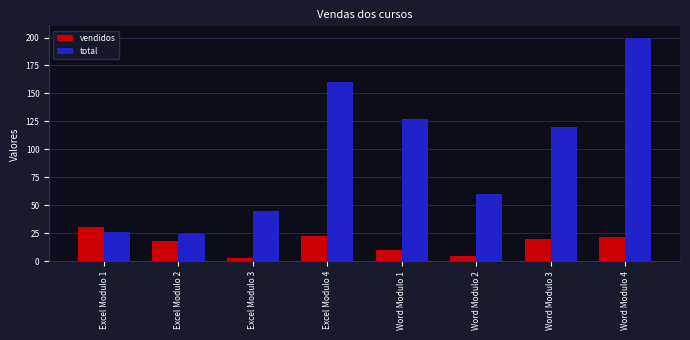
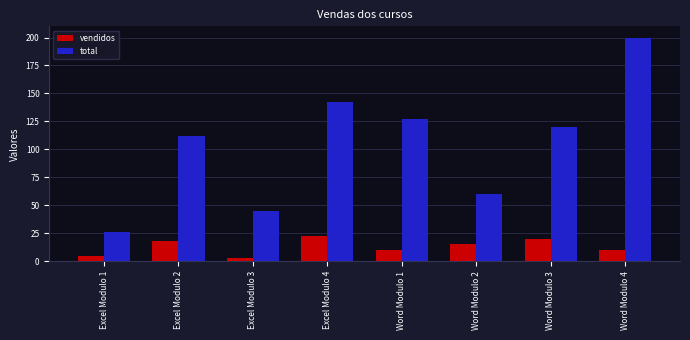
  {
    "vendidos": {
-     "Excel Modulo 1": 31,
+     "Excel Modulo 1": 5,
      "Excel Modulo 2": 18,
      "Excel Modulo 3": 3,
      "Excel Modulo 4": 23,
      "Word Modulo 1": 10,
-     "Word Modulo 2": 5,
+     "Word Modulo 2": 15,
      "Word Modulo 3": 20,
-     "Word Modulo 4": 22
+     "Word Modulo 4": 10
    },
    "total": {
      "Excel Modulo 1": 26,
-     "Excel Modulo 2": 24,
+     "Excel Modulo 2": 112,
      "Excel Modulo 3": 45,
-     "Excel Modulo 4": 160,
+     "Excel Modulo 4": 142,
      "Word Modulo 1": 127,
      "Word Modulo 2": 60,
      "Word Modulo 3": 120,
      "Word Modulo 4": 200
    }
  }
